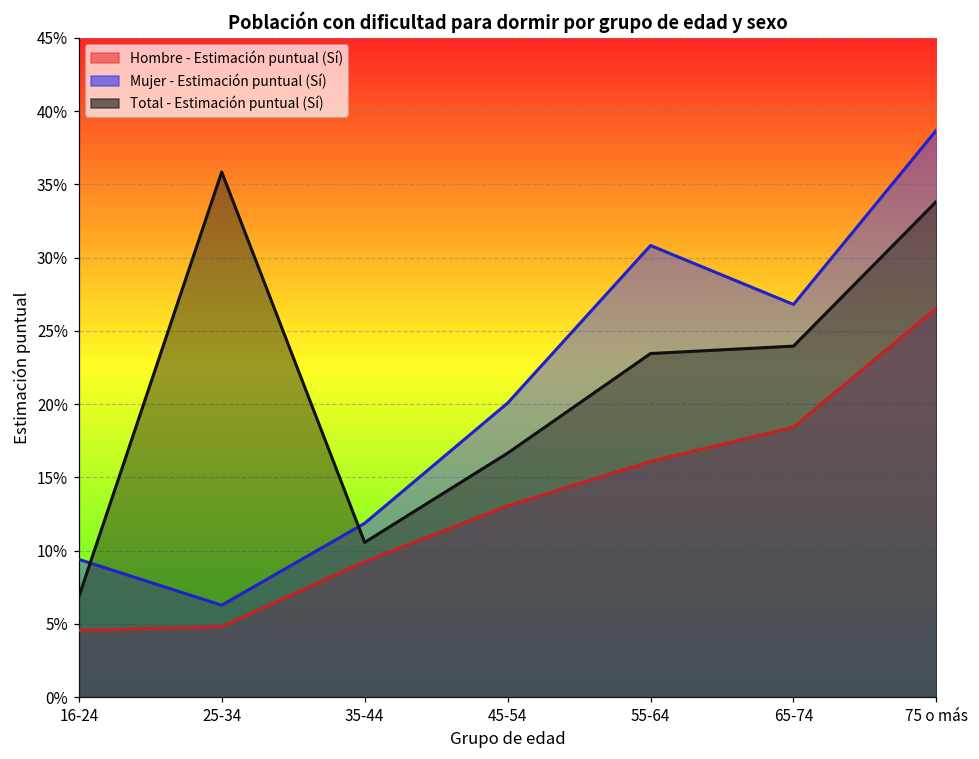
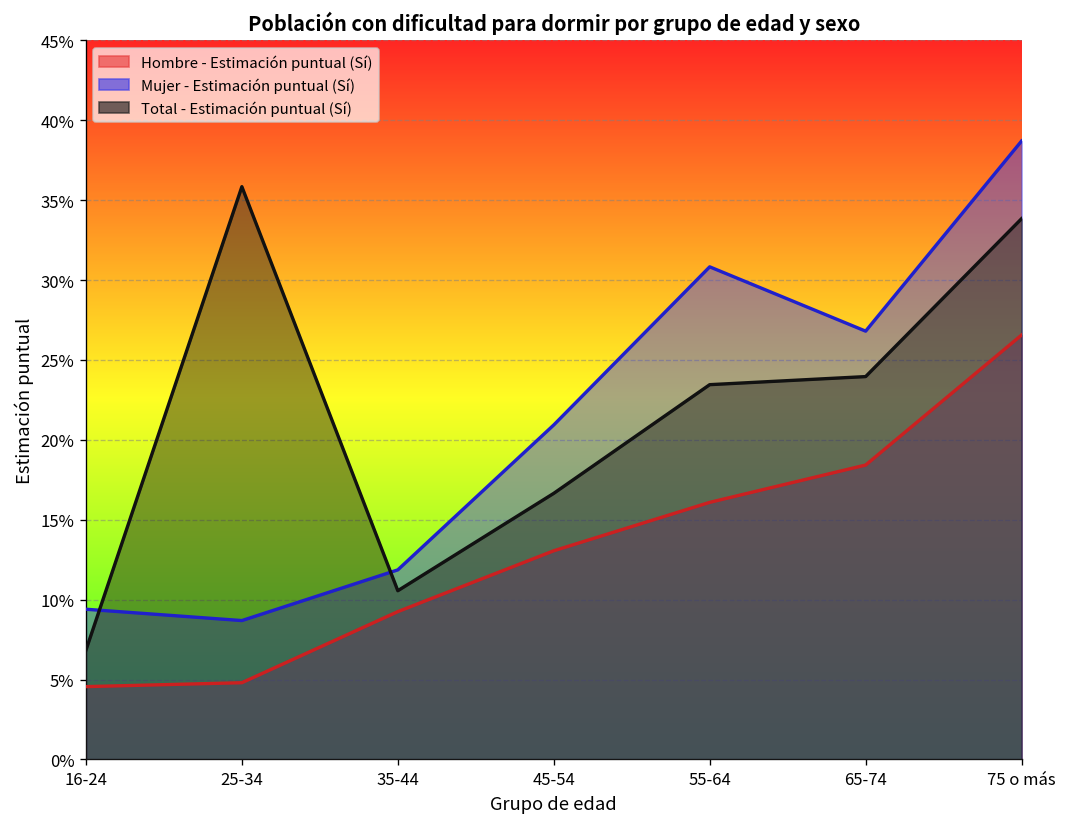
  {
    "Hombre - Estimación puntual (Sí)": {
      "16-24": "4.6%",
      "25-34": "4.8%",
      "35-44": "9.3%",
      "45-54": "13.1%",
      "55-64": "16.1%",
      "65-74": "18.4%",
      "75 o más": "26.6%"
    },
    "Mujer - Estimación puntual (Sí)": {
      "16-24": "9.4%",
-     "25-34": "6.3%",
+     "25-34": "8.7%",
      "35-44": "11.9%",
-     "45-54": "20.1%",
+     "45-54": "20.9%",
      "55-64": "30.8%",
      "65-74": "26.8%",
      "75 o más": "38.7%"
    },
    "Total - Estimación puntual (Sí)": {
      "16-24": "6.8%",
      "25-34": "35.8%",
      "35-44": "10.6%",
      "45-54": "16.7%",
      "55-64": "23.5%",
      "65-74": "24.0%",
      "75 o más": "33.8%"
    }
  }
